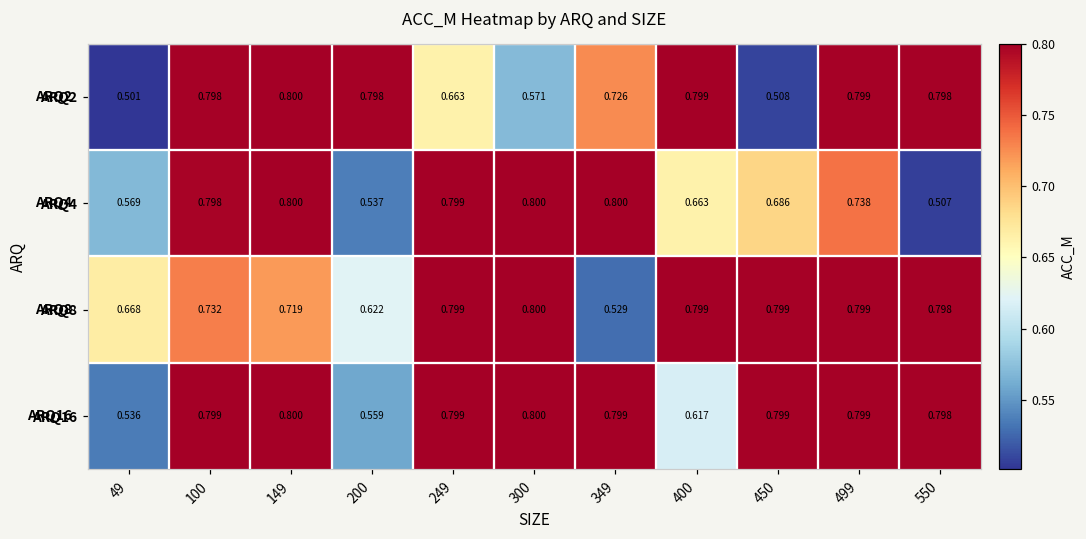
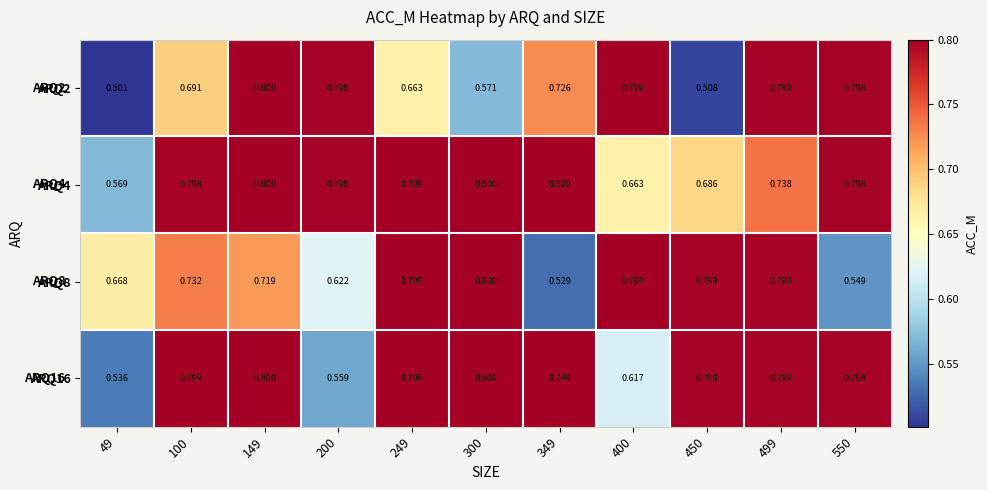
  {
    "ARQ2": {
      "49": 0.501,
-     "100": 0.798,
+     "100": 0.691,
      "149": 0.800,
      "200": 0.798,
      "249": 0.663,
      "300": 0.571,
      "349": 0.726,
      "400": 0.799,
      "450": 0.508,
      "499": 0.799,
      "550": 0.798
    },
    "ARQ4": {
      "49": 0.569,
      "100": 0.798,
      "149": 0.800,
-     "200": 0.537,
+     "200": 0.798,
      "249": 0.799,
      "300": 0.800,
      "349": 0.800,
      "400": 0.663,
      "450": 0.686,
      "499": 0.738,
-     "550": 0.507
+     "550": 0.798
    },
    "ARQ8": {
      "49": 0.668,
      "100": 0.732,
      "149": 0.719,
      "200": 0.622,
      "249": 0.799,
      "300": 0.800,
      "349": 0.529,
      "400": 0.799,
      "450": 0.799,
      "499": 0.799,
-     "550": 0.798
+     "550": 0.549
    },
    "ARQ16": {
      "49": 0.536,
      "100": 0.799,
      "149": 0.800,
      "200": 0.559,
      "249": 0.799,
      "300": 0.800,
      "349": 0.799,
      "400": 0.617,
      "450": 0.799,
      "499": 0.799,
      "550": 0.798
    }
  }
